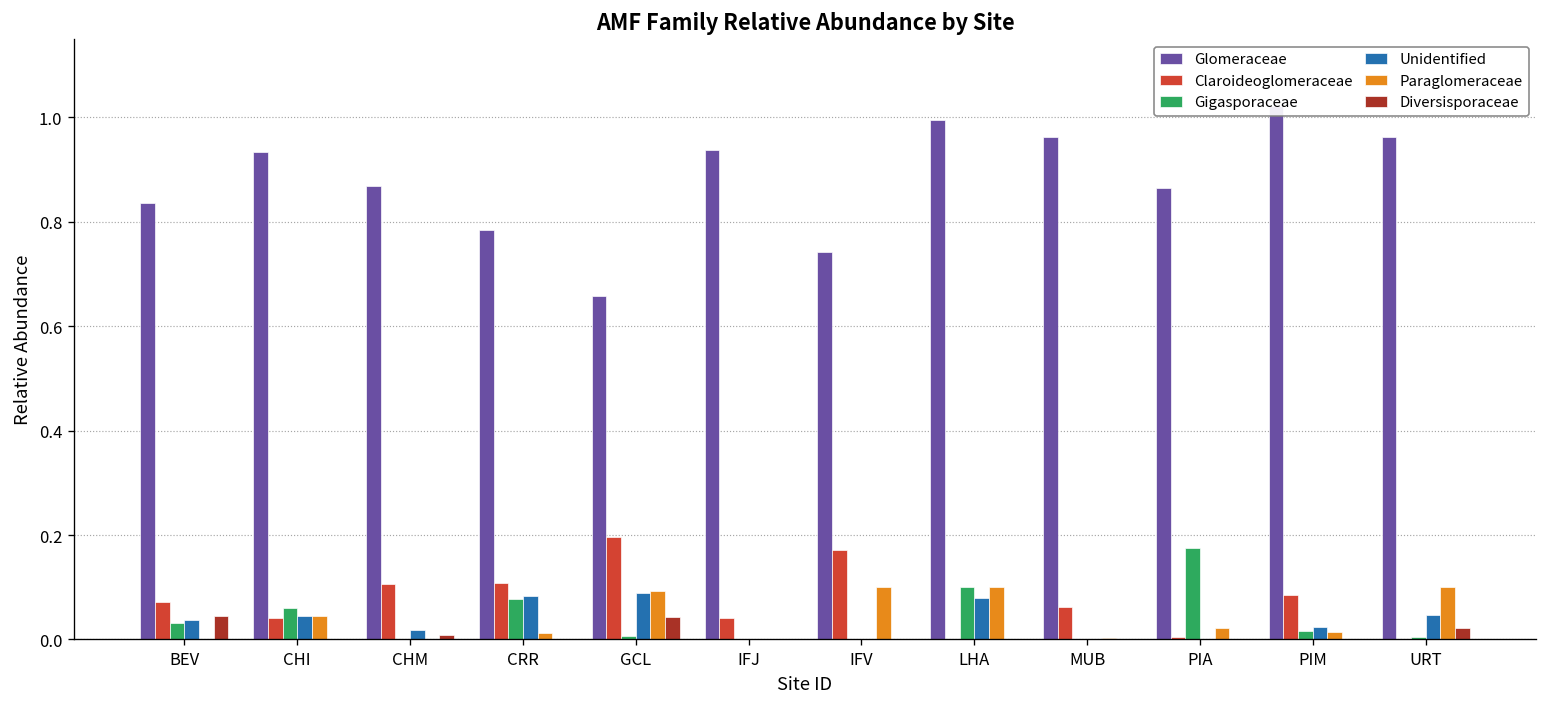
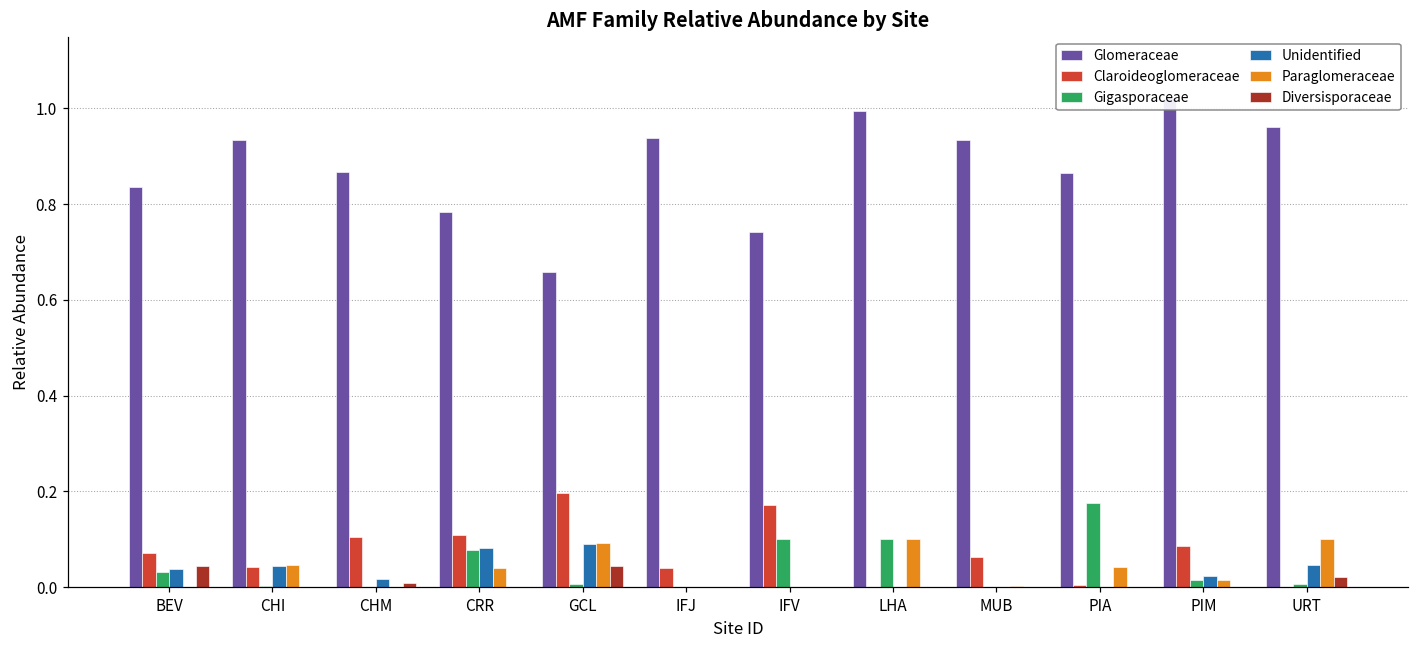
  {
    "Glomeraceae": {
      "BEV": 0.84,
      "CHI": 0.93,
      "CHM": 0.87,
      "CRR": 0.78,
      "GCL": 0.66,
      "IFJ": 0.94,
      "IFV": 0.74,
      "LHA": 1.00,
-     "MUB": 0.96,
+     "MUB": 0.93,
      "PIA": 0.87,
      "URT": 0.96
    },
    "Gigasporaceae": {
      "BEV": 0.03,
-     "CHI": 0.06,
+     "CHI": 0.00,
      "CRR": 0.08,
      "GCL": 0.01,
      "IFJ": 0.00,
-     "IFV": 0.0,
+     "IFV": 0.1,
      "LHA": 0.10,
      "MUB": 0.00,
      "PIA": 0.18,
      "PIM": 0.02
    },
    "Unidentified": {
      "BEV": 0.04,
      "CHI": 0.04,
      "CHM": 0.02,
      "CRR": 0.08,
      "GCL": 0.09,
      "IFJ": 0.00,
      "IFV": 0.00,
-     "LHA": 0.08,
+     "LHA": 0.00,
      "MUB": 0.00,
      "PIA": 0.00,
      "PIM": 0.02,
      "URT": 0.05
    },
    "Paraglomeraceae": {
      "BEV": 0.00,
      "CHI": 0.05,
      "CHM": 0.00,
-     "CRR": 0.01,
+     "CRR": 0.04,
      "GCL": 0.09,
      "IFJ": 0.00,
-     "IFV": 0.1,
+     "IFV": 0.0,
      "LHA": 0.10,
-     "PIA": 0.02,
+     "PIA": 0.04,
      "PIM": 0.01,
      "URT": 0.10
    }
  }
